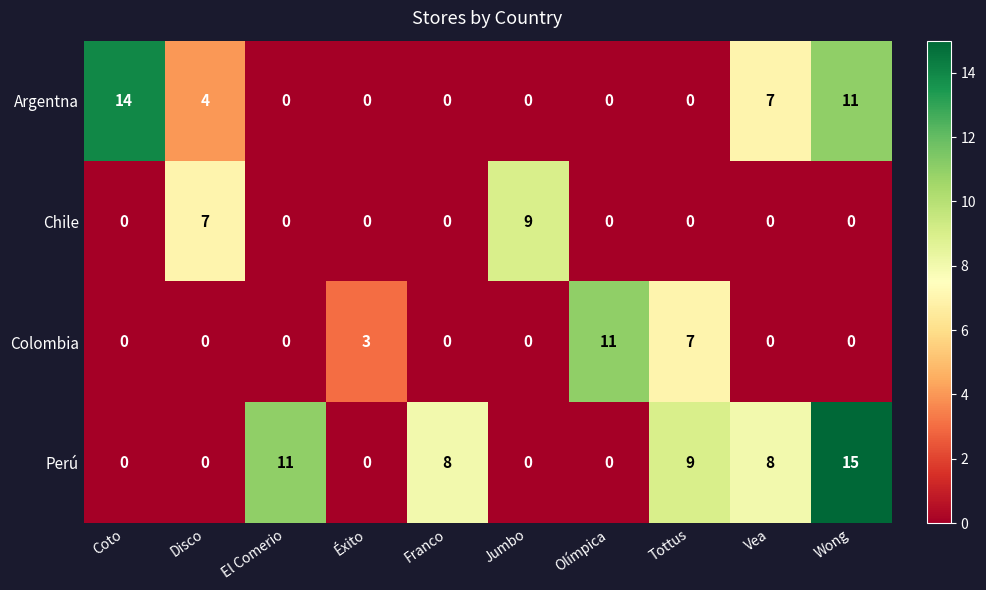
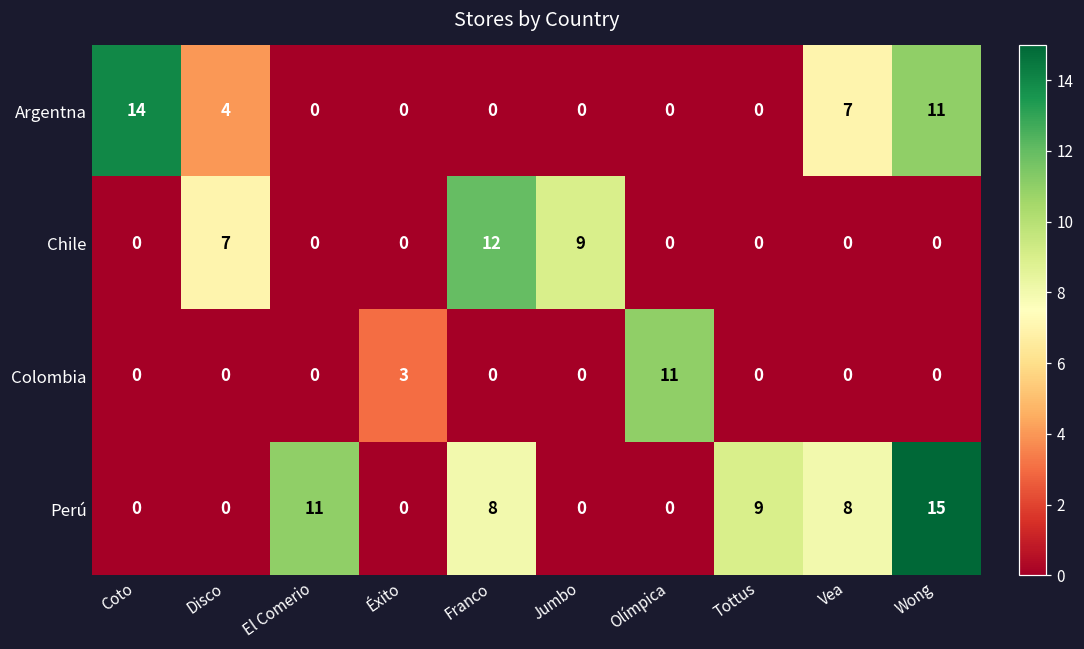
  {
    "Argentna": {
      "Coto": 14,
      "Disco": 4,
      "El Comerio": 0,
      "Éxito": 0,
      "Franco": 0,
      "Jumbo": 0,
      "Olímpica": 0,
      "Tottus": 0,
      "Vea": 7,
      "Wong": 11
    },
    "Chile": {
      "Coto": 0,
      "Disco": 7,
      "El Comerio": 0,
      "Éxito": 0,
-     "Franco": 0,
+     "Franco": 12,
      "Jumbo": 9,
      "Olímpica": 0,
      "Tottus": 0,
      "Vea": 0,
      "Wong": 0
    },
    "Colombia": {
      "Coto": 0,
      "Disco": 0,
      "El Comerio": 0,
      "Éxito": 3,
      "Franco": 0,
      "Jumbo": 0,
      "Olímpica": 11,
-     "Tottus": 7,
+     "Tottus": 0,
      "Vea": 0,
      "Wong": 0
    },
    "Perú": {
      "Coto": 0,
      "Disco": 0,
      "El Comerio": 11,
      "Éxito": 0,
      "Franco": 8,
      "Jumbo": 0,
      "Olímpica": 0,
      "Tottus": 9,
      "Vea": 8,
      "Wong": 15
    }
  }
